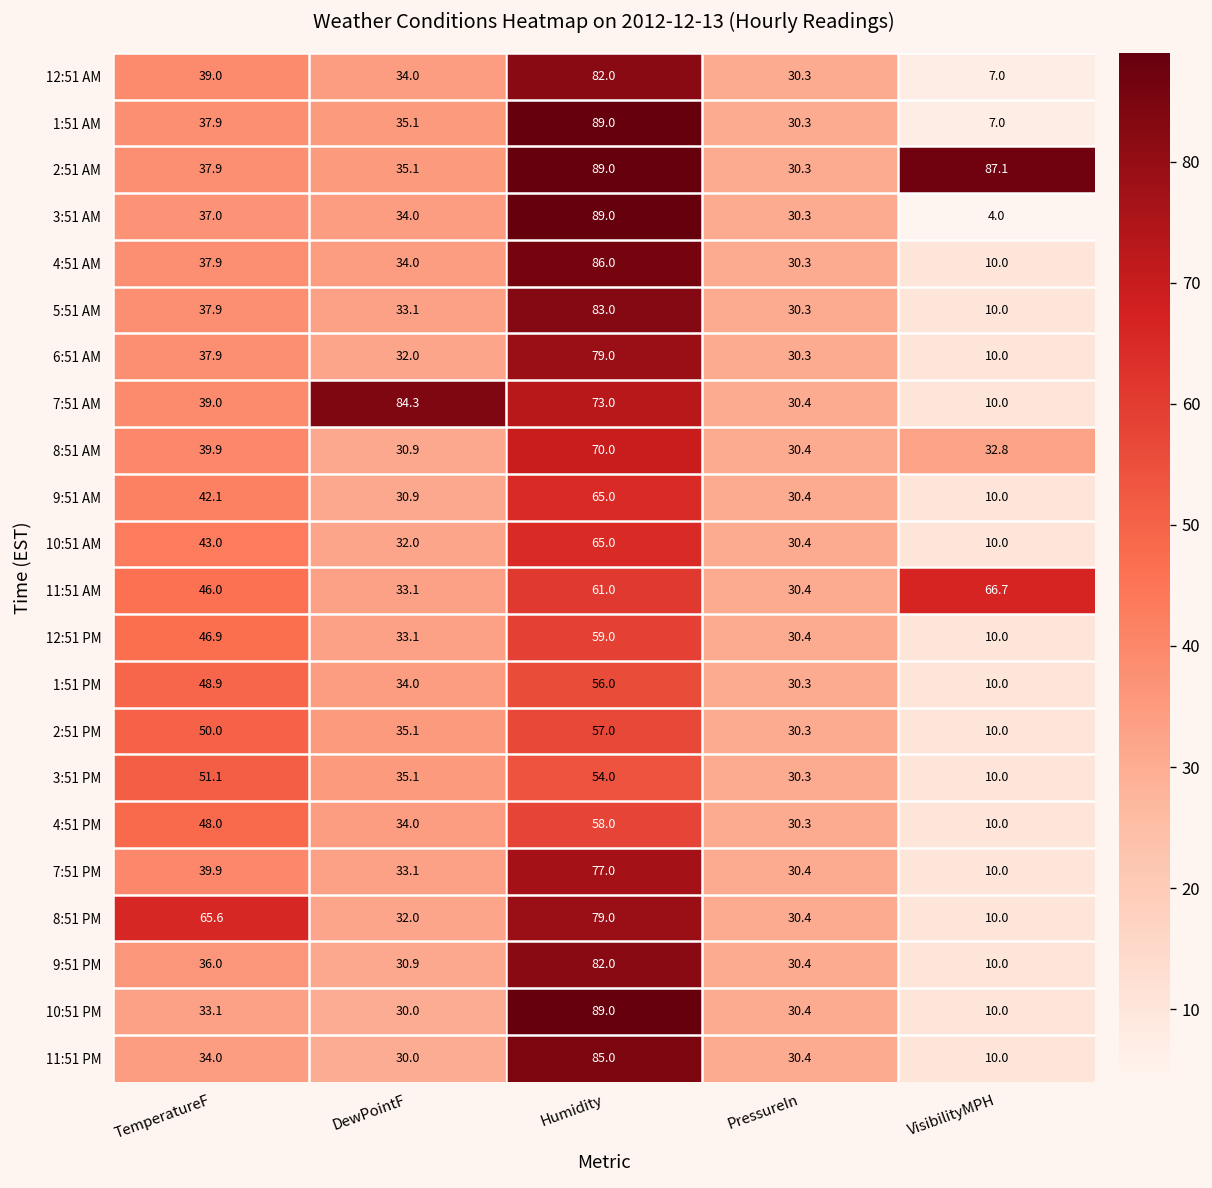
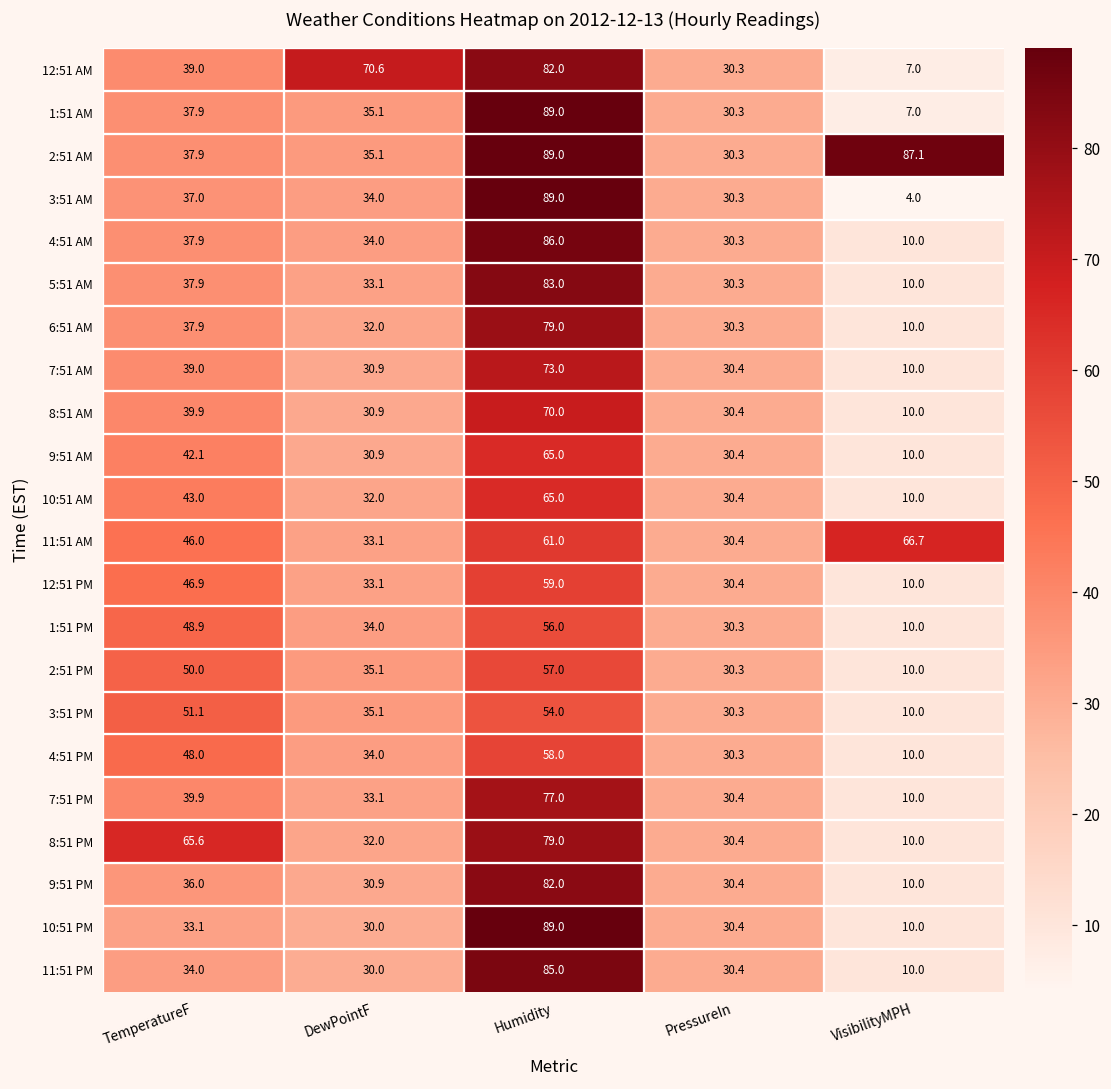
  {
    "12:51 AM": {
      "TemperatureF": 39.0,
-     "DewPointF": 34.0,
+     "DewPointF": 70.6,
      "Humidity": 82.0,
      "PressureIn": 30.3,
      "VisibilityMPH": 7.0
    },
    "1:51 AM": {
      "TemperatureF": 37.9,
      "DewPointF": 35.1,
      "Humidity": 89.0,
      "PressureIn": 30.3,
      "VisibilityMPH": 7.0
    },
    "2:51 AM": {
      "TemperatureF": 37.9,
      "DewPointF": 35.1,
      "Humidity": 89.0,
      "PressureIn": 30.3,
      "VisibilityMPH": 87.1
    },
    "3:51 AM": {
      "TemperatureF": 37.0,
      "DewPointF": 34.0,
      "Humidity": 89.0,
      "PressureIn": 30.3,
      "VisibilityMPH": 4.0
    },
    "4:51 AM": {
      "TemperatureF": 37.9,
      "DewPointF": 34.0,
      "Humidity": 86.0,
      "PressureIn": 30.3,
      "VisibilityMPH": 10.0
    },
    "5:51 AM": {
      "TemperatureF": 37.9,
      "DewPointF": 33.1,
      "Humidity": 83.0,
      "PressureIn": 30.3,
      "VisibilityMPH": 10.0
    },
    "6:51 AM": {
      "TemperatureF": 37.9,
      "DewPointF": 32.0,
      "Humidity": 79.0,
      "PressureIn": 30.3,
      "VisibilityMPH": 10.0
    },
    "7:51 AM": {
      "TemperatureF": 39.0,
-     "DewPointF": 84.3,
+     "DewPointF": 30.9,
      "Humidity": 73.0,
      "PressureIn": 30.4,
      "VisibilityMPH": 10.0
    },
    "8:51 AM": {
      "TemperatureF": 39.9,
      "DewPointF": 30.9,
      "Humidity": 70.0,
      "PressureIn": 30.4,
-     "VisibilityMPH": 32.8
+     "VisibilityMPH": 10.0
    },
    "9:51 AM": {
      "TemperatureF": 42.1,
      "DewPointF": 30.9,
      "Humidity": 65.0,
      "PressureIn": 30.4,
      "VisibilityMPH": 10.0
    },
    "10:51 AM": {
      "TemperatureF": 43.0,
      "DewPointF": 32.0,
      "Humidity": 65.0,
      "PressureIn": 30.4,
      "VisibilityMPH": 10.0
    },
    "11:51 AM": {
      "TemperatureF": 46.0,
      "DewPointF": 33.1,
      "Humidity": 61.0,
      "PressureIn": 30.4,
      "VisibilityMPH": 66.7
    },
    "12:51 PM": {
      "TemperatureF": 46.9,
      "DewPointF": 33.1,
      "Humidity": 59.0,
      "PressureIn": 30.4,
      "VisibilityMPH": 10.0
    },
    "1:51 PM": {
      "TemperatureF": 48.9,
      "DewPointF": 34.0,
      "Humidity": 56.0,
      "PressureIn": 30.3,
      "VisibilityMPH": 10.0
    },
    "2:51 PM": {
      "TemperatureF": 50.0,
      "DewPointF": 35.1,
      "Humidity": 57.0,
      "PressureIn": 30.3,
      "VisibilityMPH": 10.0
    },
    "3:51 PM": {
      "TemperatureF": 51.1,
      "DewPointF": 35.1,
      "Humidity": 54.0,
      "PressureIn": 30.3,
      "VisibilityMPH": 10.0
    },
    "4:51 PM": {
      "TemperatureF": 48.0,
      "DewPointF": 34.0,
      "Humidity": 58.0,
      "PressureIn": 30.3,
      "VisibilityMPH": 10.0
    },
    "7:51 PM": {
      "TemperatureF": 39.9,
      "DewPointF": 33.1,
      "Humidity": 77.0,
      "PressureIn": 30.4,
      "VisibilityMPH": 10.0
    },
    "8:51 PM": {
      "TemperatureF": 65.6,
      "DewPointF": 32.0,
      "Humidity": 79.0,
      "PressureIn": 30.4,
      "VisibilityMPH": 10.0
    },
    "9:51 PM": {
      "TemperatureF": 36.0,
      "DewPointF": 30.9,
      "Humidity": 82.0,
      "PressureIn": 30.4,
      "VisibilityMPH": 10.0
    },
    "10:51 PM": {
      "TemperatureF": 33.1,
      "DewPointF": 30.0,
      "Humidity": 89.0,
      "PressureIn": 30.4,
      "VisibilityMPH": 10.0
    },
    "11:51 PM": {
      "TemperatureF": 34.0,
      "DewPointF": 30.0,
      "Humidity": 85.0,
      "PressureIn": 30.4,
      "VisibilityMPH": 10.0
    }
  }
